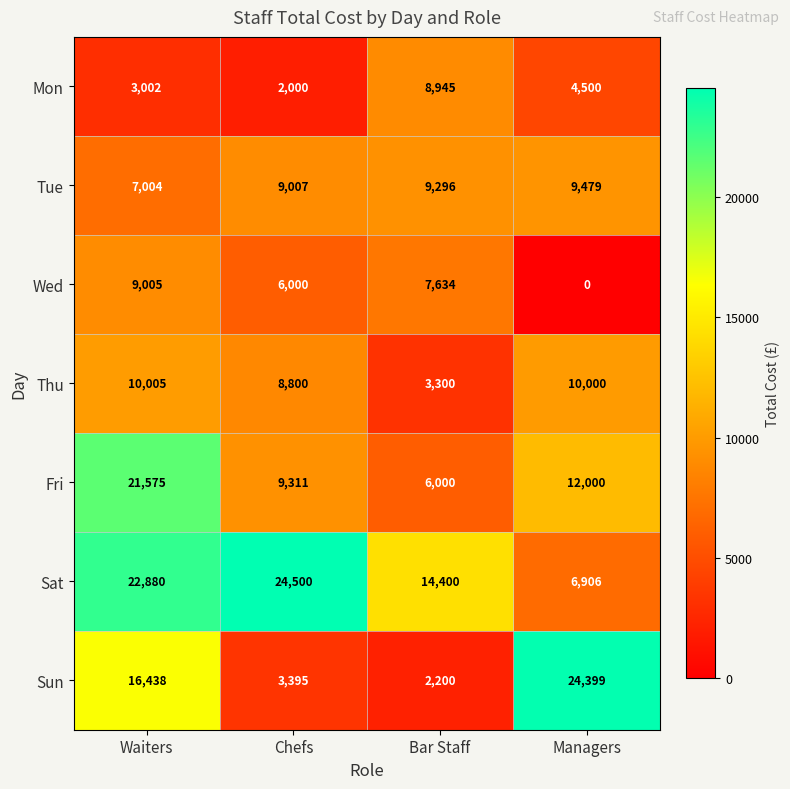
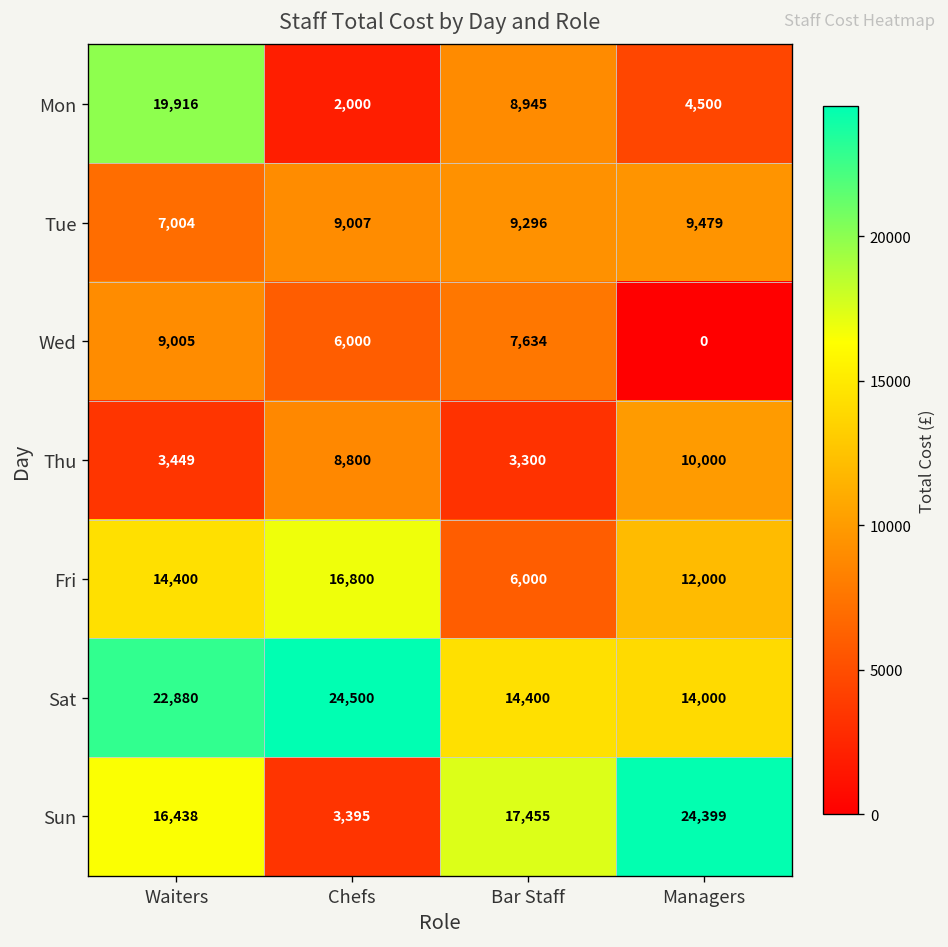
  {
    "Mon": {
-     "Waiters": "3,002",
+     "Waiters": "19,916",
      "Chefs": "2,000",
      "Bar Staff": "8,945",
      "Managers": "4,500"
    },
    "Tue": {
      "Waiters": "7,004",
      "Chefs": "9,007",
      "Bar Staff": "9,296",
      "Managers": "9,479"
    },
    "Wed": {
      "Waiters": "9,005",
      "Chefs": "6,000",
      "Bar Staff": "7,634",
      "Managers": "0"
    },
    "Thu": {
-     "Waiters": "10,005",
+     "Waiters": "3,449",
      "Chefs": "8,800",
      "Bar Staff": "3,300",
      "Managers": "10,000"
    },
    "Fri": {
-     "Waiters": "21,575",
-     "Chefs": "9,311",
+     "Waiters": "14,400",
+     "Chefs": "16,800",
      "Bar Staff": "6,000",
      "Managers": "12,000"
    },
    "Sat": {
      "Waiters": "22,880",
      "Chefs": "24,500",
      "Bar Staff": "14,400",
-     "Managers": "6,906"
+     "Managers": "14,000"
    },
    "Sun": {
      "Waiters": "16,438",
      "Chefs": "3,395",
-     "Bar Staff": "2,200",
+     "Bar Staff": "17,455",
      "Managers": "24,399"
    }
  }
